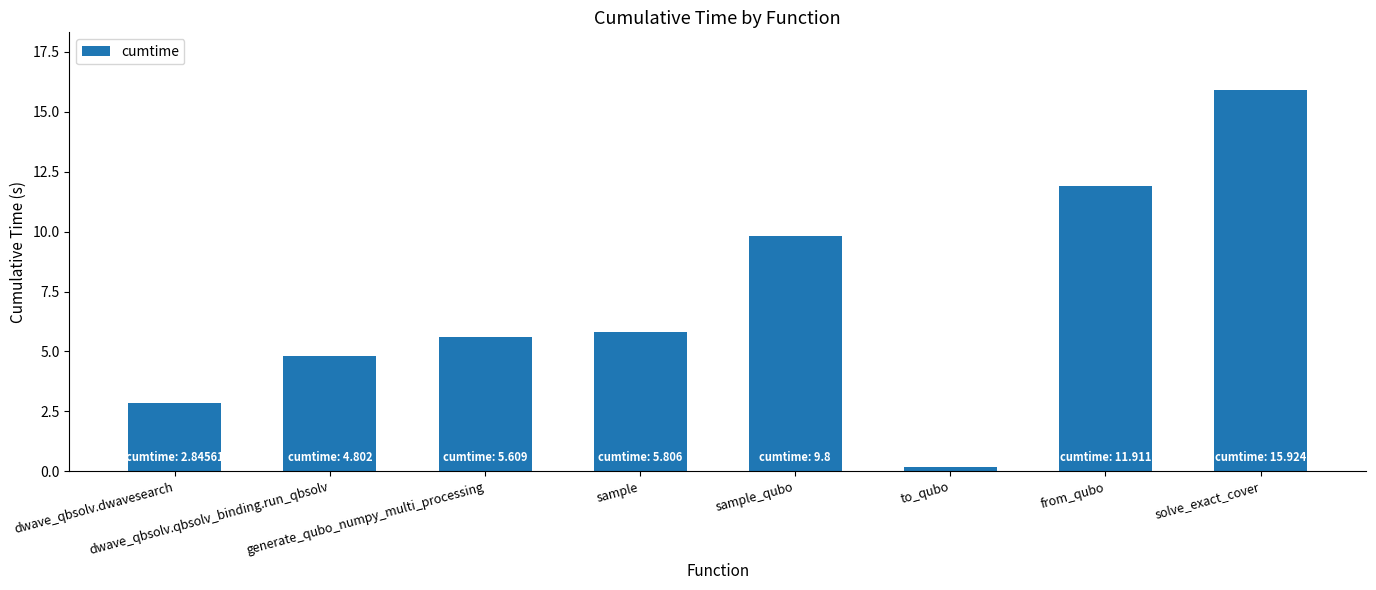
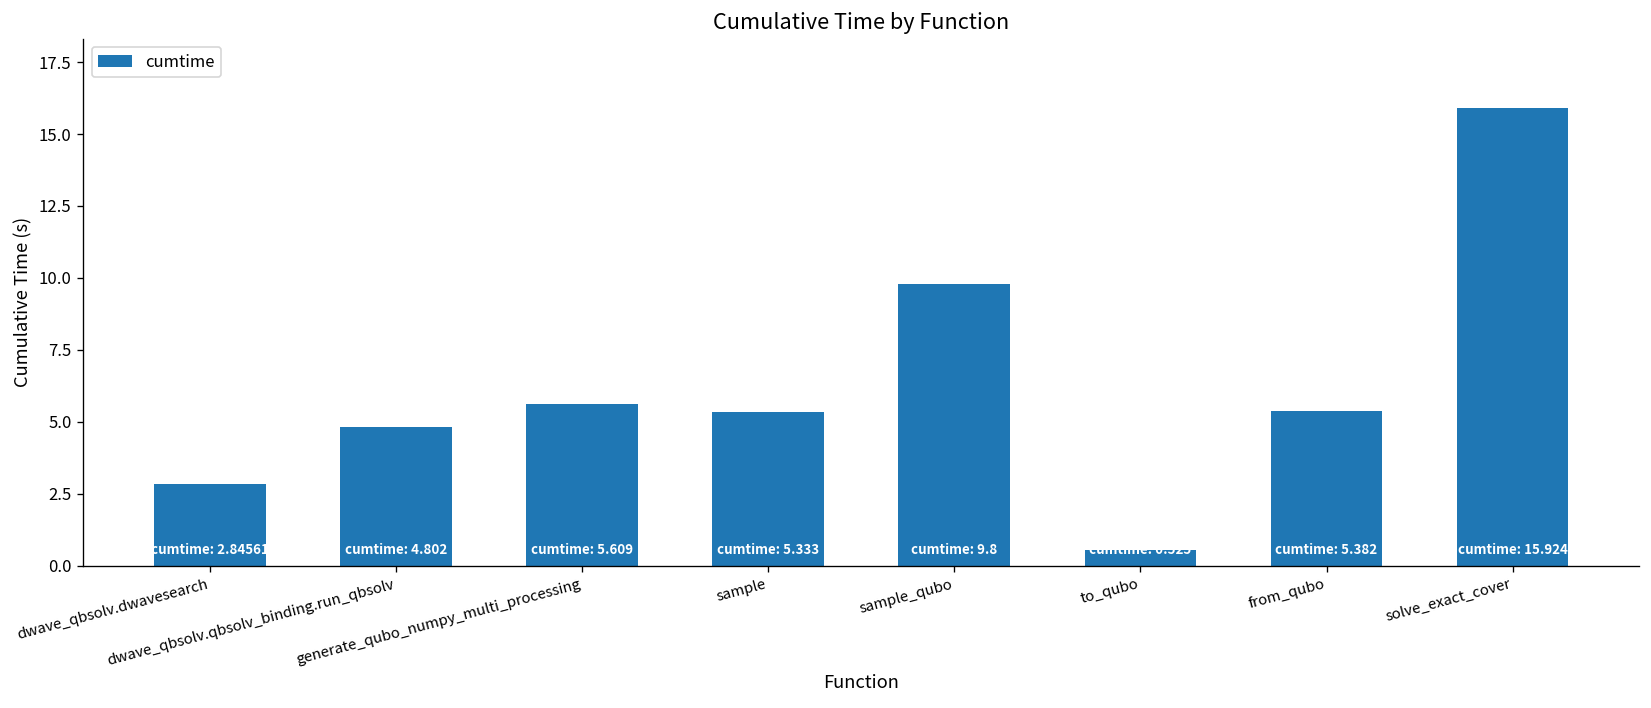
  {
    "dwave_qbsolv.dwavesearch": 2.84561,
    "dwave_qbsolv.qbsolv_binding.run_qbsolv": 4.802,
    "generate_qubo_numpy_multi_processing": 5.609,
-   "sample": 5.806,
+   "sample": 5.333,
    "sample_qubo": 9.8,
-   "to_qubo": 0.2,
-   "from_qubo": 11.911,
+   "to_qubo": 0.5,
+   "from_qubo": 5.382,
    "solve_exact_cover": 15.924
  }
